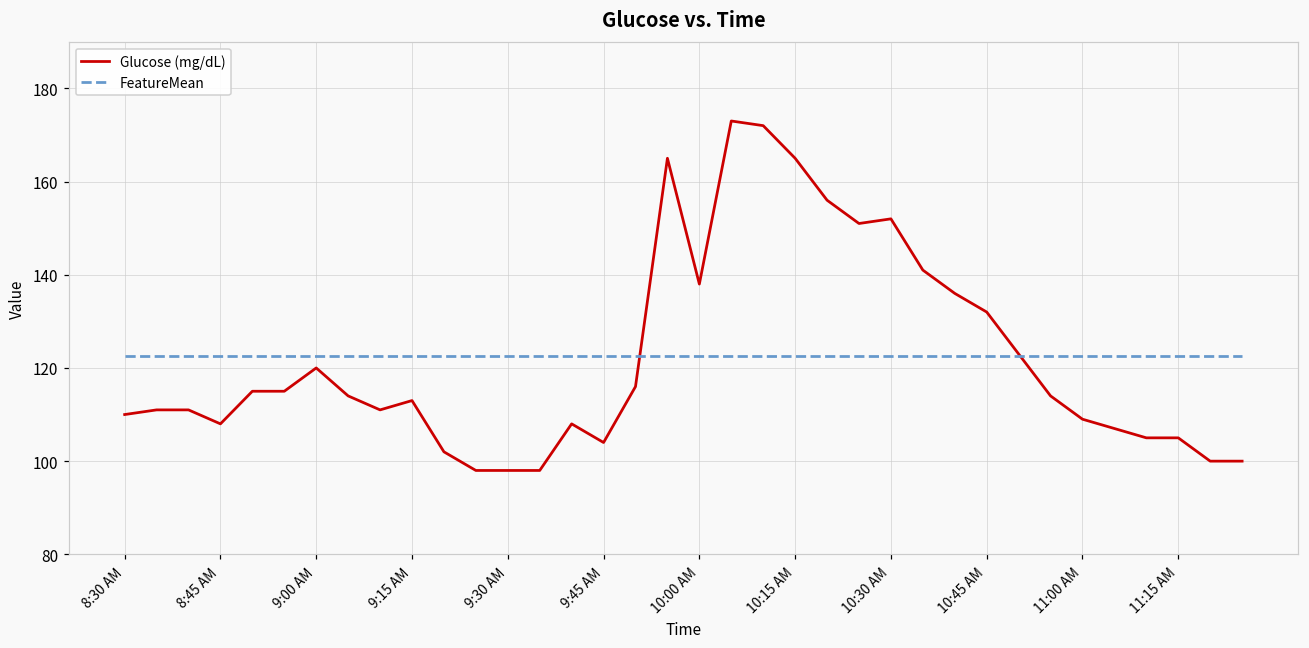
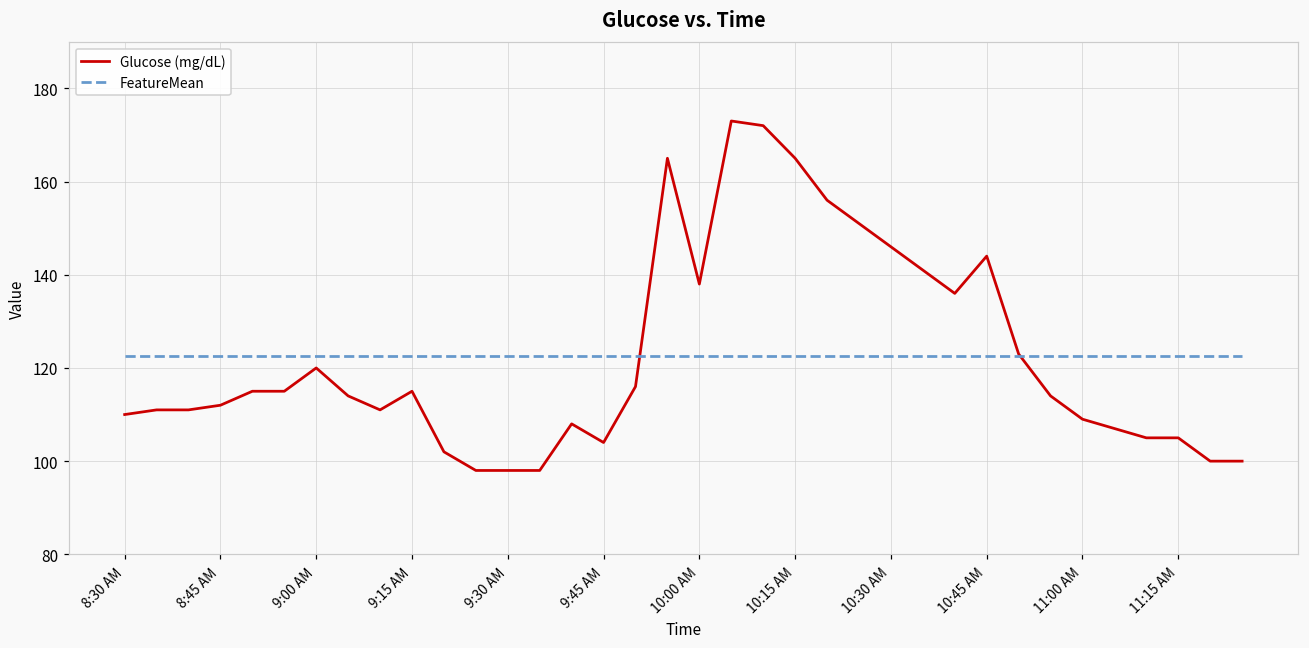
  {
    "Glucose (mg/dL)": {
      "8:30 AM": 110,
-     "8:45 AM": 108,
+     "8:45 AM": 112,
      "9:00 AM": 120,
-     "9:15 AM": 113,
+     "9:15 AM": 115,
      "9:30 AM": 98,
      "9:45 AM": 104,
      "10:00 AM": 138,
      "10:15 AM": 165,
-     "10:30 AM": 152,
-     "10:45 AM": 132,
+     "10:30 AM": 146,
+     "10:45 AM": 144,
      "11:00 AM": 109,
      "11:15 AM": 105
    },
    "FeatureMean": {
      "8:30 AM": 123,
      "8:45 AM": 123,
      "9:00 AM": 123,
      "9:15 AM": 123,
      "9:30 AM": 123,
      "9:45 AM": 123,
      "10:00 AM": 123,
      "10:15 AM": 123,
      "10:30 AM": 123,
      "10:45 AM": 123,
      "11:00 AM": 123,
      "11:15 AM": 123
    }
  }
